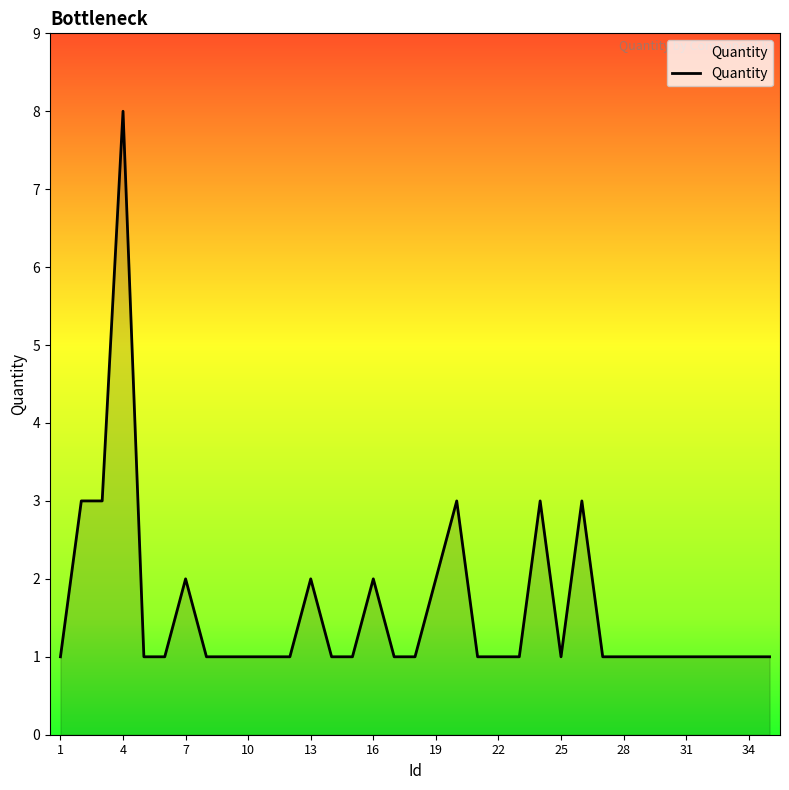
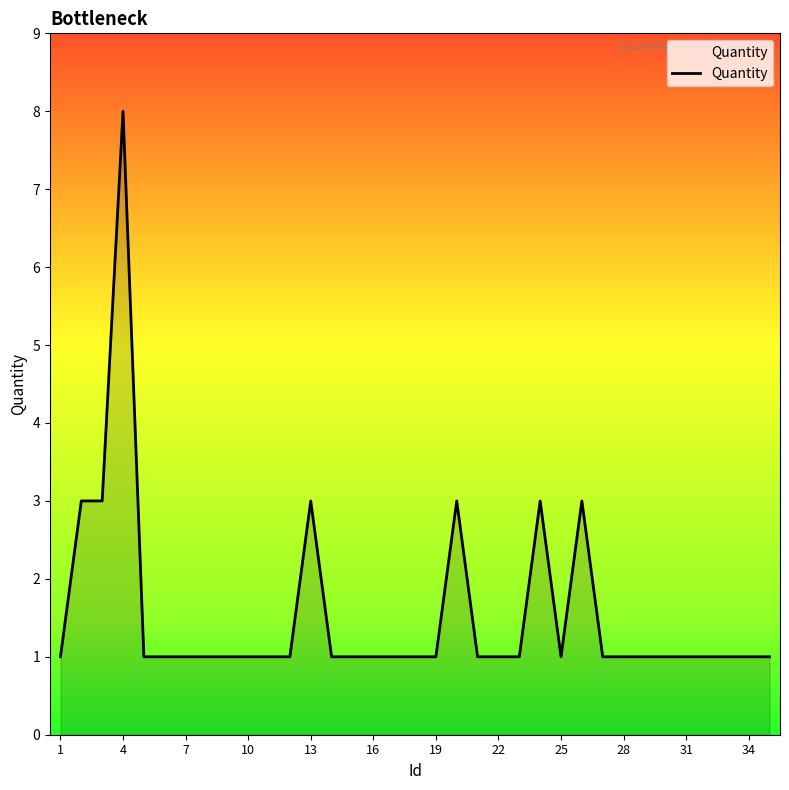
  {
    "1": 1,
    "4": 8,
-   "7": 2,
+   "7": 1,
    "10": 1,
-   "13": 2,
-   "16": 2,
-   "19": 2,
+   "13": 3,
+   "16": 1,
+   "19": 1,
    "22": 1,
    "25": 1,
    "28": 1,
    "31": 1,
    "34": 1
  }
